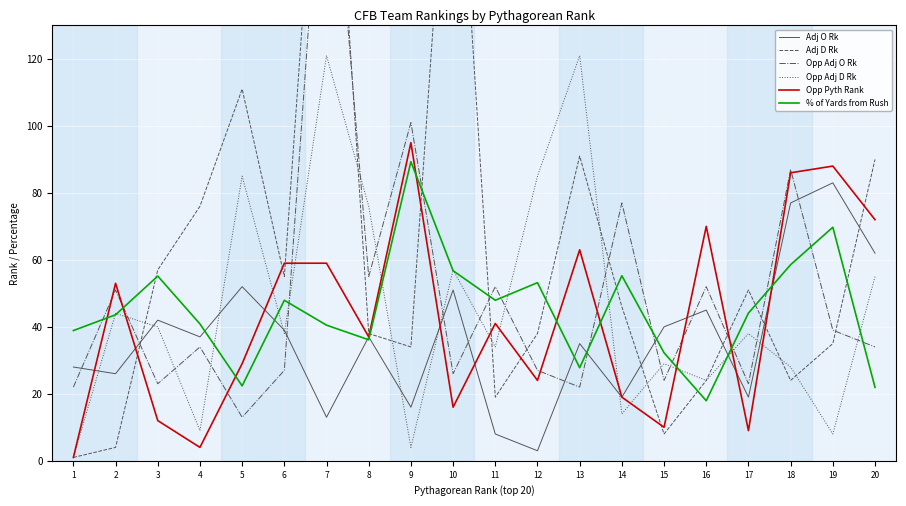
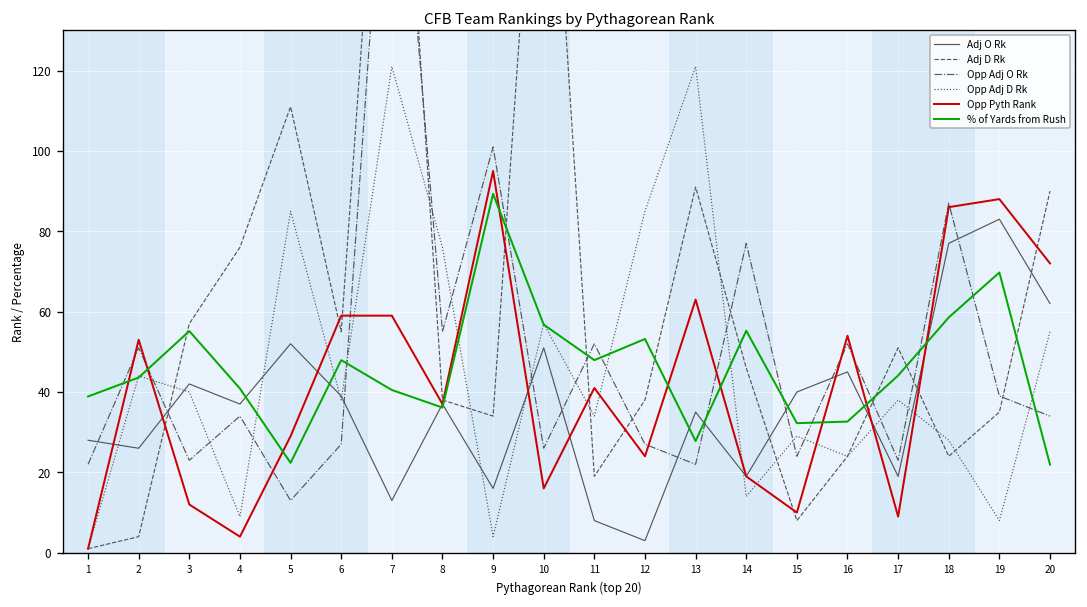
  {
    "Opp Pyth Rank": {
      "2": 53,
      "3": 12,
      "4": 4,
      "5": 29,
      "6": 59,
      "7": 59,
      "9": 95,
      "10": 16,
      "11": 41,
      "12": 24,
      "13": 63,
      "15": 10,
-     "16": 70,
+     "16": 54,
      "17": 9,
      "18": 86,
      "19": 88,
      "20": 72
    },
    "% of Yards from Rush": {
      "1": 39,
      "3": 55,
      "4": 41,
      "5": 22,
      "6": 48,
      "7": 41,
      "8": 36,
      "9": 89,
      "11": 48,
      "12": 53,
      "13": 28,
      "14": 55,
      "15": 32,
-     "16": 18,
+     "16": 33,
      "17": 44,
      "18": 59,
      "19": 70,
      "20": 22
    }
  }
